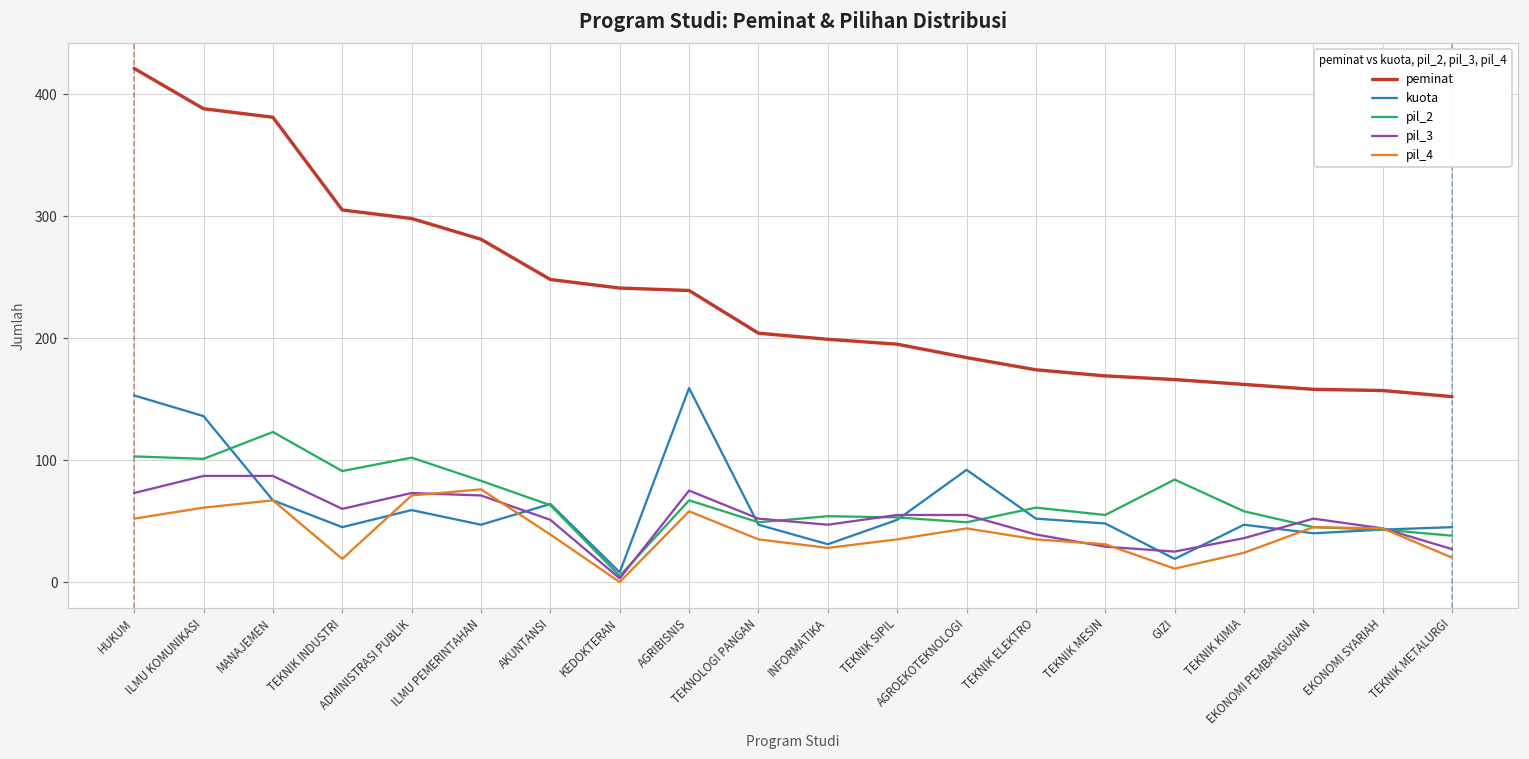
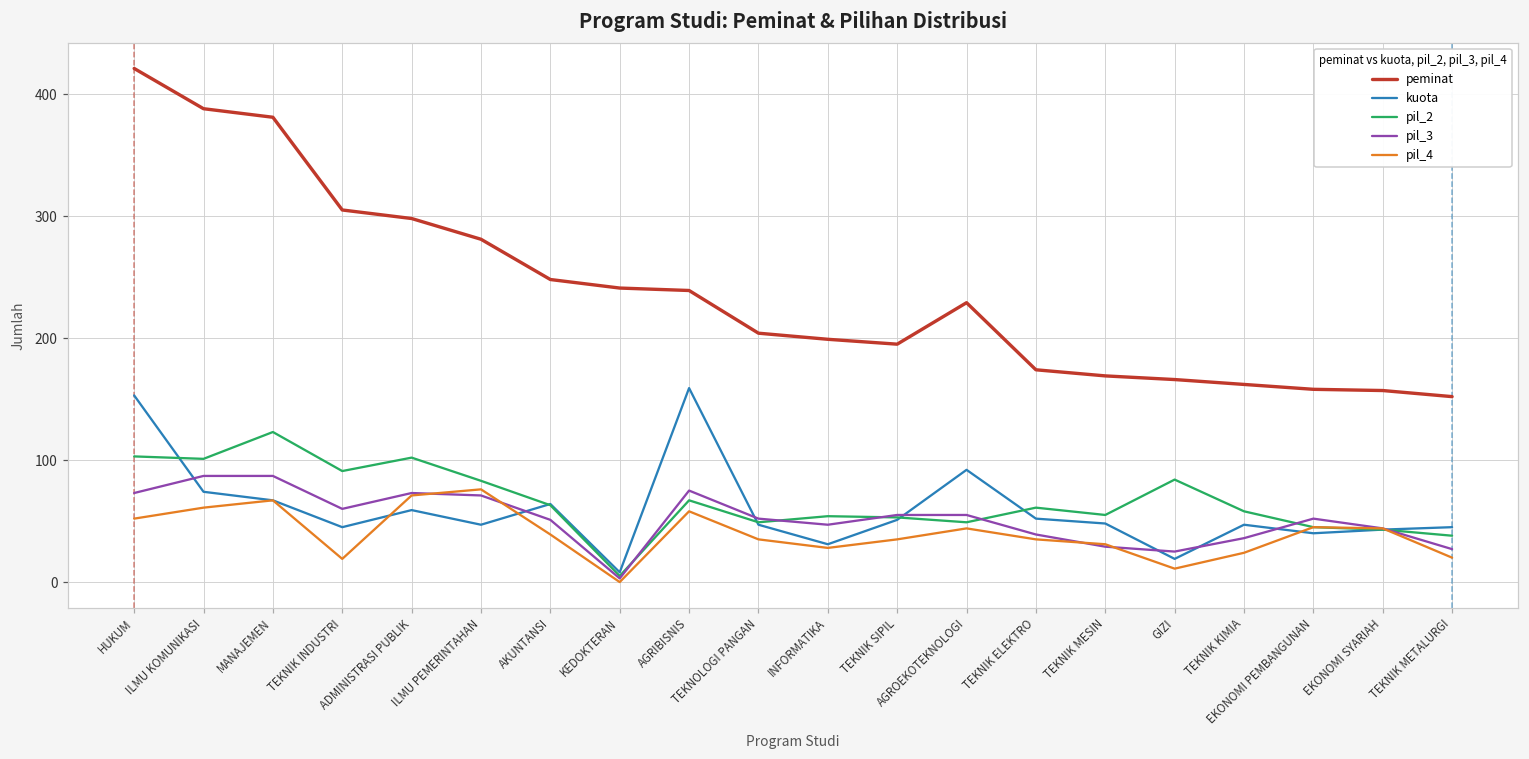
  {
    "peminat": {
      "HUKUM": 421,
      "ILMU KOMUNIKASI": 388,
      "MANAJEMEN": 381,
      "TEKNIK INDUSTRI": 305,
      "ADMINISTRASI PUBLIK": 298,
      "ILMU PEMERINTAHAN": 281,
      "AKUNTANSI": 248,
      "KEDOKTERAN": 241,
      "AGRIBISNIS": 239,
      "TEKNOLOGI PANGAN": 204,
      "INFORMATIKA": 199,
      "TEKNIK SIPIL": 195,
-     "AGROEKOTEKNOLOGI": 184,
+     "AGROEKOTEKNOLOGI": 229,
      "TEKNIK ELEKTRO": 174,
      "TEKNIK MESIN": 169,
      "GIZI": 166,
      "TEKNIK KIMIA": 162,
      "EKONOMI PEMBANGUNAN": 158,
      "EKONOMI SYARIAH": 157,
      "TEKNIK METALURGI": 152
    },
    "kuota": {
      "HUKUM": 153,
-     "ILMU KOMUNIKASI": 136,
+     "ILMU KOMUNIKASI": 74,
      "TEKNIK INDUSTRI": 45,
      "ADMINISTRASI PUBLIK": 59,
      "ILMU PEMERINTAHAN": 47,
      "KEDOKTERAN": 8,
      "AGRIBISNIS": 159,
      "INFORMATIKA": 31,
      "AGROEKOTEKNOLOGI": 92,
      "TEKNIK ELEKTRO": 52,
      "TEKNIK MESIN": 48,
      "GIZI": 19,
      "TEKNIK KIMIA": 47,
      "EKONOMI PEMBANGUNAN": 40,
      "TEKNIK METALURGI": 45
    },
    "pil_2": {
      "HUKUM": 103,
      "ILMU KOMUNIKASI": 101,
      "MANAJEMEN": 123,
      "TEKNIK INDUSTRI": 91,
      "ADMINISTRASI PUBLIK": 102,
      "ILMU PEMERINTAHAN": 83,
      "AGRIBISNIS": 67,
      "INFORMATIKA": 54,
      "AGROEKOTEKNOLOGI": 49,
      "TEKNIK ELEKTRO": 61,
      "TEKNIK MESIN": 55,
      "GIZI": 84,
      "TEKNIK KIMIA": 58,
      "TEKNIK METALURGI": 38
    },
    "pil_3": {
      "HUKUM": 73,
      "ILMU KOMUNIKASI": 87,
      "MANAJEMEN": 87,
      "TEKNIK INDUSTRI": 60,
      "ILMU PEMERINTAHAN": 71,
      "AKUNTANSI": 51,
      "AGRIBISNIS": 75,
      "TEKNOLOGI PANGAN": 52,
      "INFORMATIKA": 47,
      "AGROEKOTEKNOLOGI": 55,
      "TEKNIK ELEKTRO": 39,
      "GIZI": 25,
      "TEKNIK KIMIA": 36,
      "EKONOMI PEMBANGUNAN": 52,
      "TEKNIK METALURGI": 27
    },
    "pil_4": {
      "HUKUM": 52,
      "ILMU KOMUNIKASI": 61,
      "TEKNIK INDUSTRI": 19,
      "ILMU PEMERINTAHAN": 76,
      "AKUNTANSI": 39,
      "KEDOKTERAN": 0,
      "AGRIBISNIS": 58,
      "TEKNOLOGI PANGAN": 35,
      "INFORMATIKA": 28,
      "TEKNIK SIPIL": 35,
      "AGROEKOTEKNOLOGI": 44,
      "TEKNIK ELEKTRO": 35,
      "GIZI": 11,
      "TEKNIK KIMIA": 24,
      "TEKNIK METALURGI": 20
    }
  }
